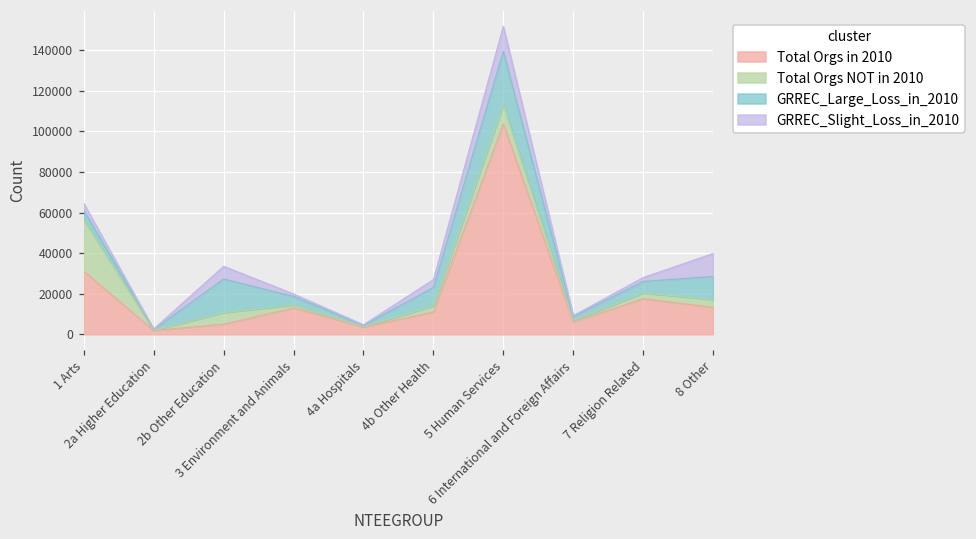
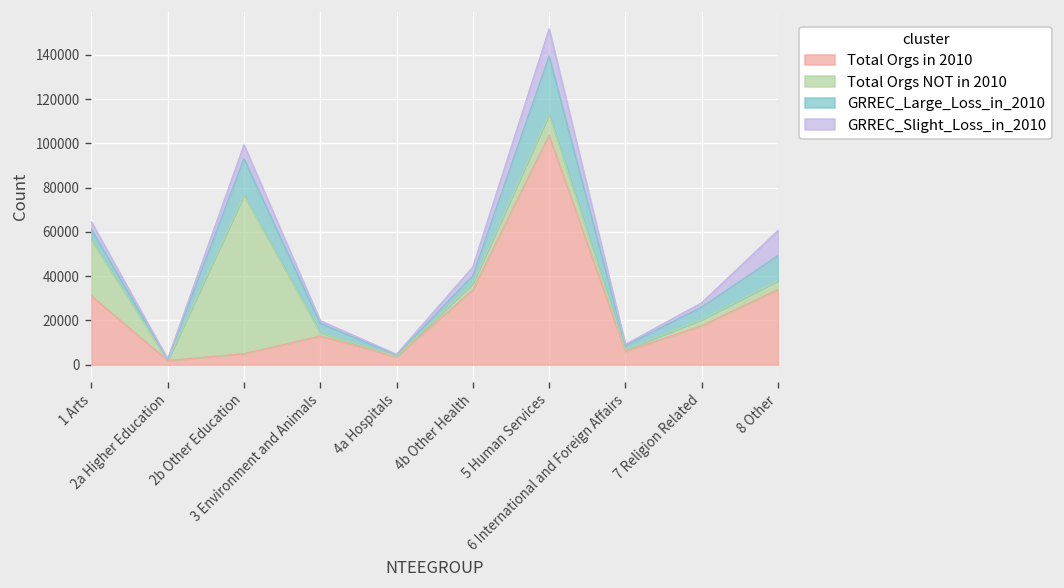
  {
    "Total Orgs in 2010": {
      "1 Arts": 31000,
      "2b Other Education": 5000,
      "3 Environment and Animals": 13000,
-     "4b Other Health": 11000,
+     "4b Other Health": 34000,
      "5 Human Services": 104000,
      "7 Religion Related": 18000,
-     "8 Other": 13000
+     "8 Other": 34000
    },
    "Total Orgs NOT in 2010": {
      "1 Arts": 25000,
-     "2b Other Education": 6000,
+     "2b Other Education": 72000,
      "3 Environment and Animals": 1000,
      "4b Other Health": 3000,
      "5 Human Services": 9000,
      "7 Religion Related": 3000,
      "8 Other": 4000
    },
    "GRREC_Large_Loss_in_2010": {
      "1 Arts": 5000,
      "2b Other Education": 17000,
-     "4b Other Health": 9000,
+     "4b Other Health": 4000,
      "5 Human Services": 26000,
      "7 Religion Related": 6000,
      "8 Other": 11000
    },
    "GRREC_Slight_Loss_in_2010": {
      "1 Arts": 3000,
      "2b Other Education": 6000,
      "4b Other Health": 4000,
      "5 Human Services": 12000,
      "7 Religion Related": 2000,
      "8 Other": 11000
    }
  }
